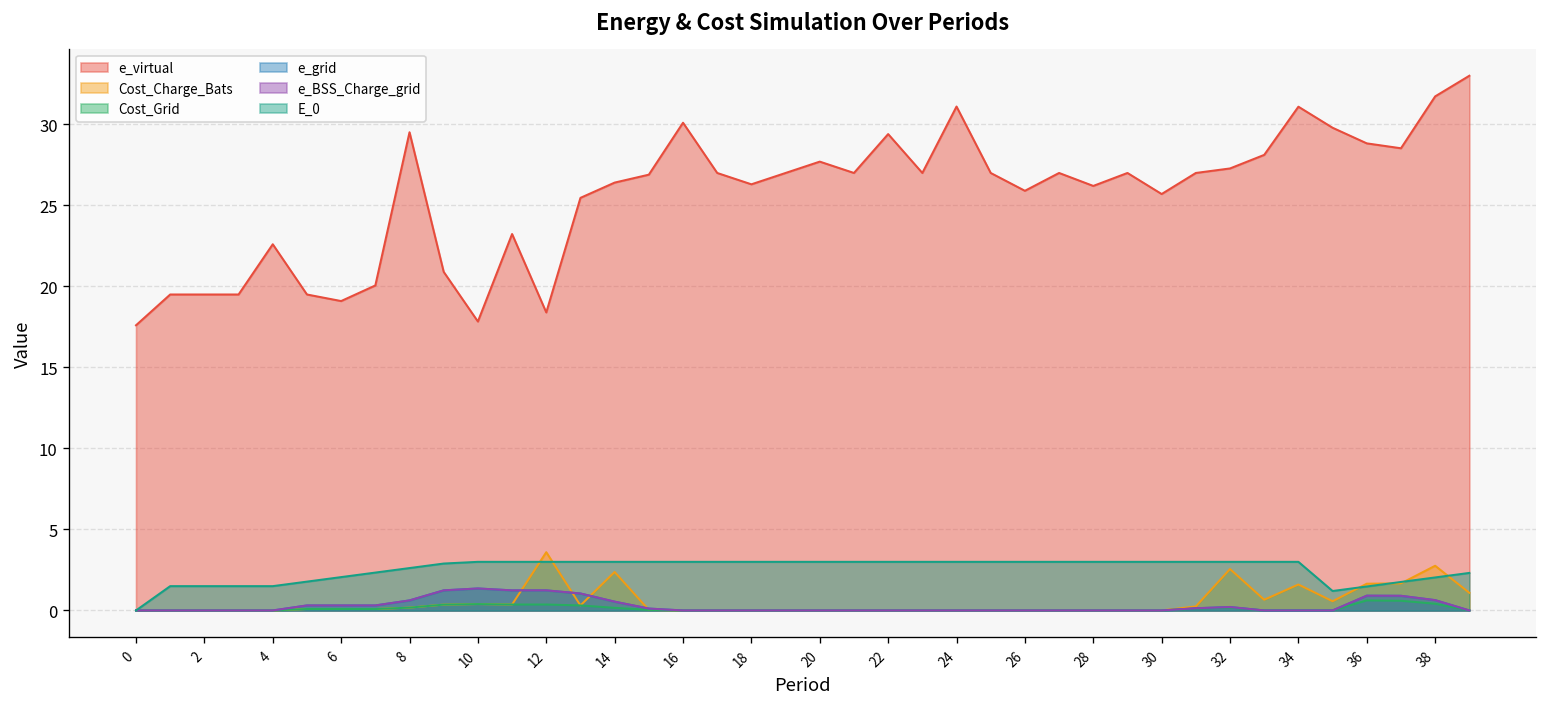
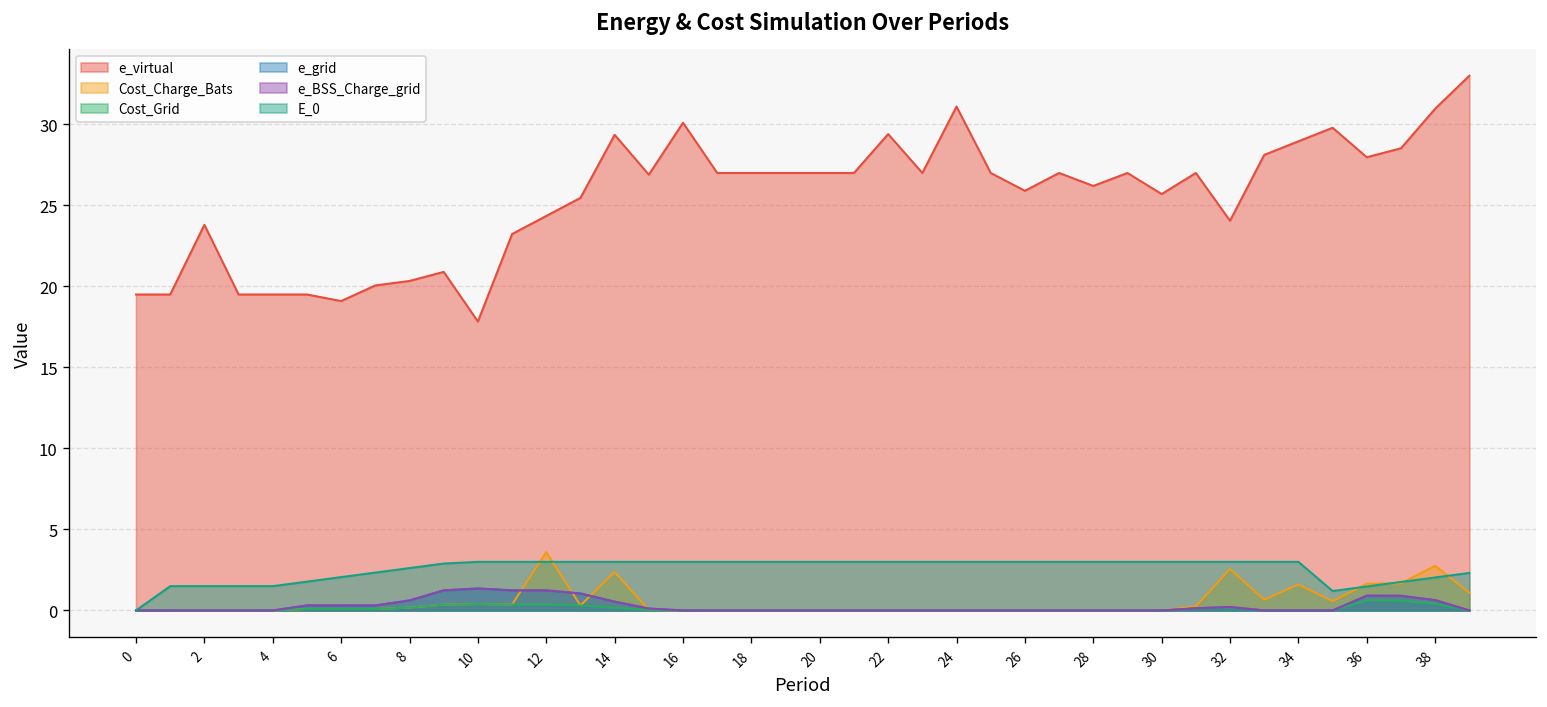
  {
    "e_virtual": {
-     "0": 17.6,
-     "2": 19.5,
-     "4": 22.6,
+     "0": 19.5,
+     "2": 23.8,
+     "4": 19.5,
      "6": 19.1,
-     "8": 29.5,
+     "8": 20.3,
      "10": 17.8,
-     "12": 18.4,
-     "14": 26.4,
+     "12": 24.3,
+     "14": 29.4,
      "16": 30.1,
-     "18": 26.3,
-     "20": 27.7,
+     "18": 27.0,
+     "20": 27.0,
      "22": 29.4,
      "24": 31.1,
      "26": 25.9,
      "28": 26.2,
      "30": 25.7,
-     "32": 27.3,
-     "34": 31.1,
-     "36": 28.8,
-     "38": 31.7
+     "32": 24.1,
+     "34": 29.0,
+     "36": 28.0,
+     "38": 31.0
    },
    "Cost_Charge_Bats": {
      "12": 3.6,
      "14": 2.4,
      "32": 2.6,
      "34": 1.6,
      "38": 2.8
    },
    "e_BSS_Charge_grid": {
      "6": 0.3,
      "8": 0.6,
      "10": 1.4,
      "12": 1.2,
      "14": 0.5,
      "36": 0.9,
      "38": 0.6
    }
  }
